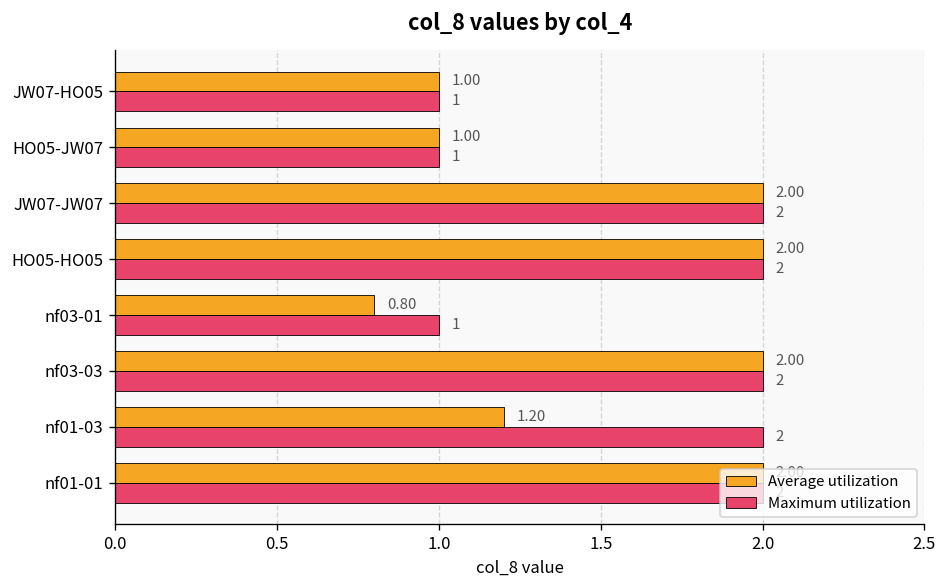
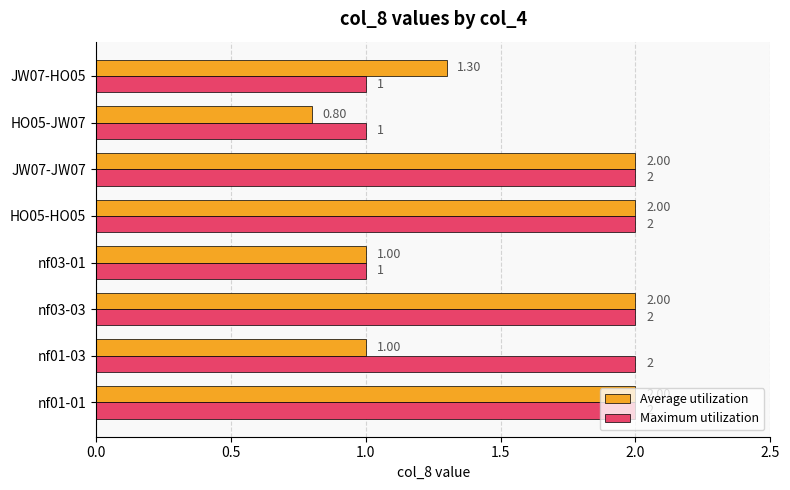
  {
    "Average utilization": {
-     "JW07-HO05": 1.00,
-     "HO05-JW07": 1.00,
+     "JW07-HO05": 1.30,
+     "HO05-JW07": 0.80,
      "JW07-JW07": 2.00,
      "HO05-HO05": 2.00,
-     "nf03-01": 0.80,
+     "nf03-01": 1.00,
      "nf03-03": 2.00,
-     "nf01-03": 1.20
+     "nf01-03": 1.00
    },
    "Maximum utilization": {
      "JW07-HO05": 1,
      "HO05-JW07": 1,
      "JW07-JW07": 2,
      "HO05-HO05": 2,
      "nf03-01": 1,
      "nf03-03": 2,
      "nf01-03": 2
    }
  }
